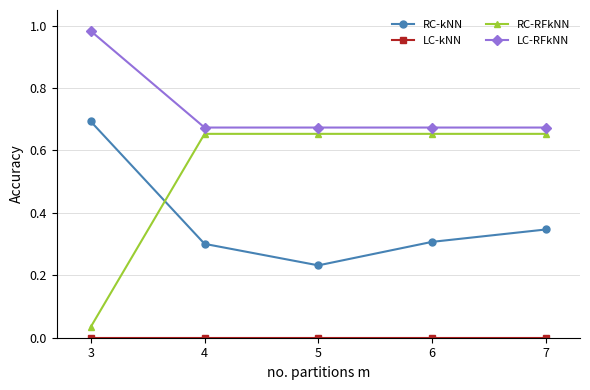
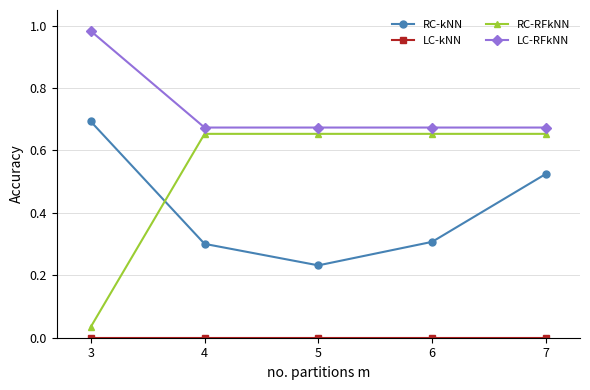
  {
    "RC-kNN": {
      "3": 0.69,
      "4": 0.30,
      "5": 0.23,
      "6": 0.31,
-     "7": 0.35
+     "7": 0.52
    },
    "LC-kNN": {
      "3": 0.00,
      "4": 0.00,
      "5": 0.00,
      "6": 0.00,
      "7": 0.00
    },
    "RC-RFkNN": {
      "3": 0.03,
      "4": 0.65,
      "5": 0.65,
      "6": 0.65,
      "7": 0.65
    },
    "LC-RFkNN": {
      "3": 0.98,
      "4": 0.67,
      "5": 0.67,
      "6": 0.67,
      "7": 0.67
    }
  }
